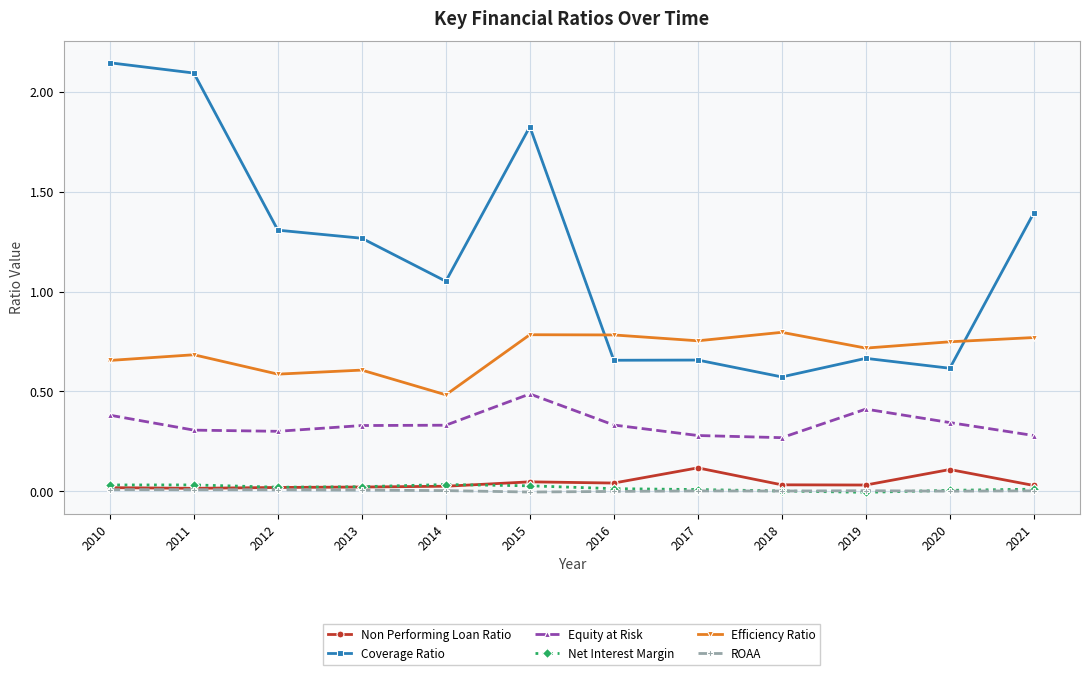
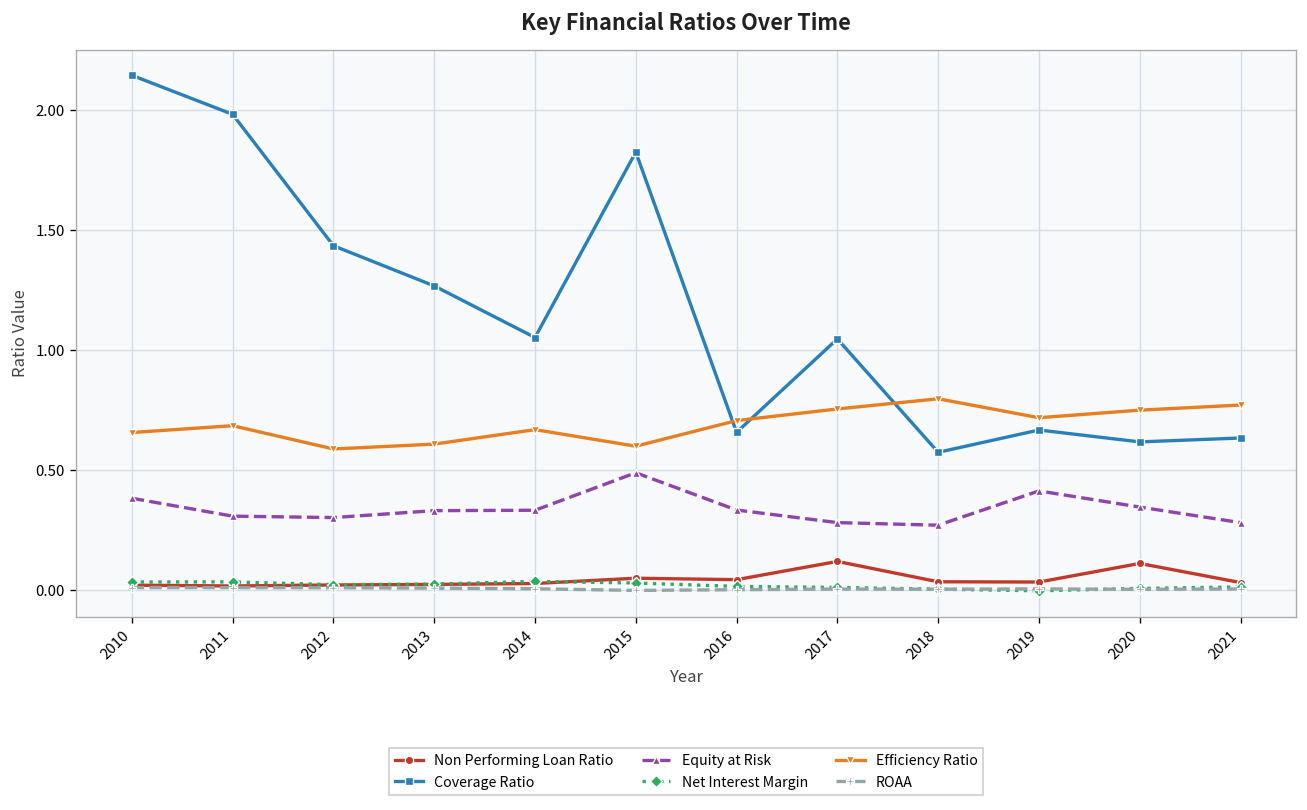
  {
    "Non Performing Loan Ratio": {
      "2015": 0.05,
      "2016": 0.04,
      "2017": 0.12,
      "2018": 0.03,
      "2019": 0.03,
      "2020": 0.11,
      "2021": 0.03
    },
    "Coverage Ratio": {
      "2010": 2.14,
-     "2011": 2.09,
-     "2012": 1.31,
+     "2011": 1.98,
+     "2012": 1.43,
      "2013": 1.27,
      "2014": 1.05,
      "2015": 1.82,
      "2016": 0.66,
-     "2017": 0.66,
+     "2017": 1.05,
      "2018": 0.57,
      "2019": 0.67,
      "2020": 0.62,
-     "2021": 1.39
+     "2021": 0.63
    },
    "Equity at Risk": {
      "2010": 0.38,
      "2011": 0.31,
      "2012": 0.30,
      "2013": 0.33,
      "2014": 0.33,
      "2015": 0.49,
      "2016": 0.33,
      "2017": 0.28,
      "2018": 0.27,
      "2019": 0.41,
      "2020": 0.34,
      "2021": 0.28
    },
    "Net Interest Margin": {
      "2010": 0.03,
      "2011": 0.03,
      "2015": 0.03,
      "2016": 0.01
    },
    "Efficiency Ratio": {
      "2010": 0.66,
      "2011": 0.68,
      "2012": 0.59,
      "2013": 0.61,
-     "2014": 0.48,
-     "2015": 0.78,
-     "2016": 0.78,
+     "2014": 0.67,
+     "2015": 0.60,
+     "2016": 0.70,
      "2017": 0.75,
      "2018": 0.80,
      "2019": 0.72,
      "2020": 0.75,
      "2021": 0.77
    },
    "ROAA": {
      "2013": 0.01,
      "2014": 0.00,
      "2015": 0.00,
      "2016": 0.00
    }
  }
